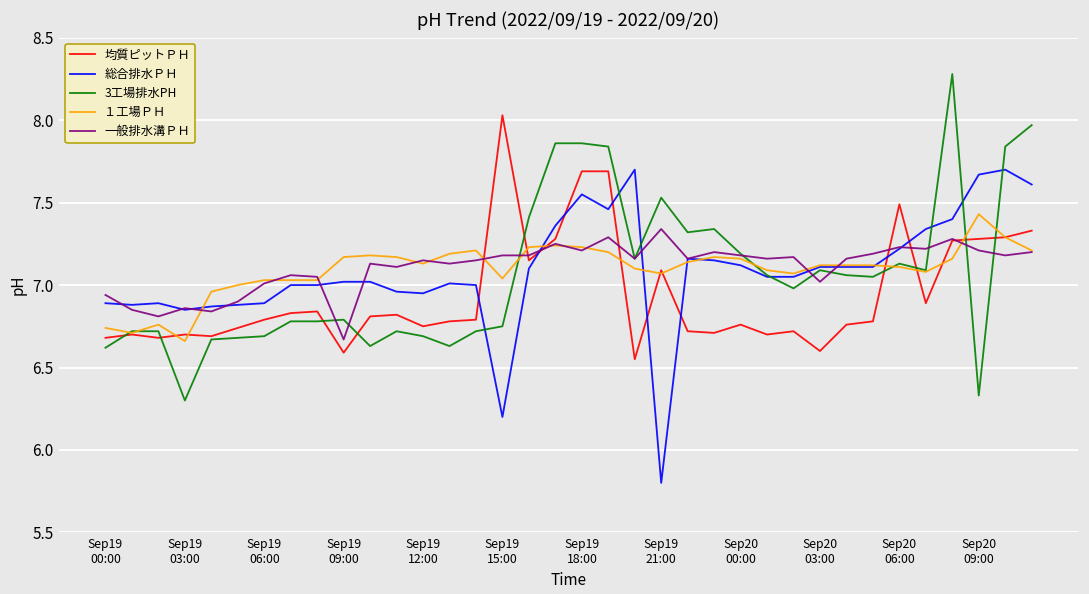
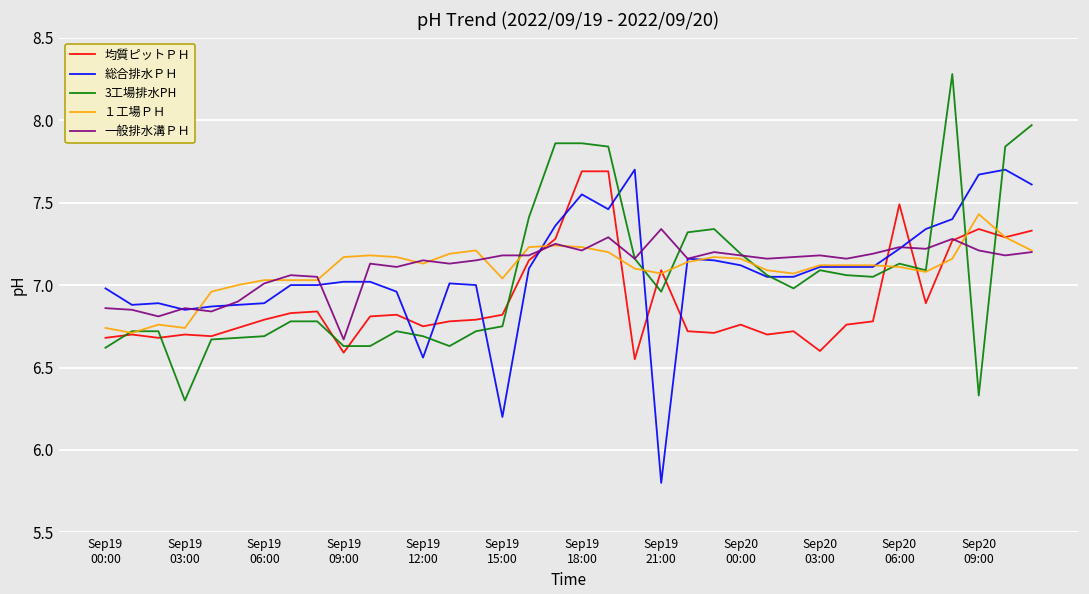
  {
    "均質ピットＰＨ": {
      "Sep19 00:00": 6.68,
      "Sep19 03:00": 6.70,
      "Sep19 06:00": 6.79,
      "Sep19 09:00": 6.59,
      "Sep19 12:00": 6.75,
-     "Sep19 15:00": 8.03,
+     "Sep19 15:00": 6.82,
      "Sep19 18:00": 7.69,
      "Sep19 21:00": 7.09,
      "Sep20 00:00": 6.76,
      "Sep20 03:00": 6.60,
      "Sep20 06:00": 7.49,
-     "Sep20 09:00": 7.28
+     "Sep20 09:00": 7.34
    },
    "総合排水ＰＨ": {
-     "Sep19 00:00": 6.89,
+     "Sep19 00:00": 6.98,
      "Sep19 06:00": 6.89,
      "Sep19 09:00": 7.02,
-     "Sep19 12:00": 6.95,
+     "Sep19 12:00": 6.56,
      "Sep19 15:00": 6.20,
      "Sep19 18:00": 7.55,
      "Sep19 21:00": 5.80,
      "Sep20 00:00": 7.12,
      "Sep20 09:00": 7.67
    },
    "3工場排水PH": {
      "Sep19 00:00": 6.62,
      "Sep19 03:00": 6.30,
      "Sep19 06:00": 6.69,
-     "Sep19 09:00": 6.79,
+     "Sep19 09:00": 6.63,
      "Sep19 12:00": 6.69,
      "Sep19 15:00": 6.75,
      "Sep19 18:00": 7.86,
-     "Sep19 21:00": 7.53,
+     "Sep19 21:00": 6.96,
      "Sep20 03:00": 7.09,
      "Sep20 06:00": 7.13,
      "Sep20 09:00": 6.33
    },
    "１工場ＰＨ": {
      "Sep19 00:00": 6.74,
-     "Sep19 03:00": 6.66,
+     "Sep19 03:00": 6.74,
      "Sep19 06:00": 7.03,
      "Sep19 09:00": 7.17,
      "Sep19 12:00": 7.13,
      "Sep19 15:00": 7.04,
      "Sep19 18:00": 7.23,
      "Sep19 21:00": 7.07,
      "Sep20 00:00": 7.16,
      "Sep20 06:00": 7.11,
      "Sep20 09:00": 7.43
    },
    "一般排水溝ＰＨ": {
-     "Sep19 00:00": 6.94,
+     "Sep19 00:00": 6.86,
      "Sep19 06:00": 7.01,
      "Sep19 09:00": 6.67,
      "Sep19 12:00": 7.15,
      "Sep19 15:00": 7.18,
      "Sep19 18:00": 7.21,
      "Sep19 21:00": 7.34,
-     "Sep20 03:00": 7.02,
+     "Sep20 03:00": 7.18,
      "Sep20 09:00": 7.21
    }
  }
